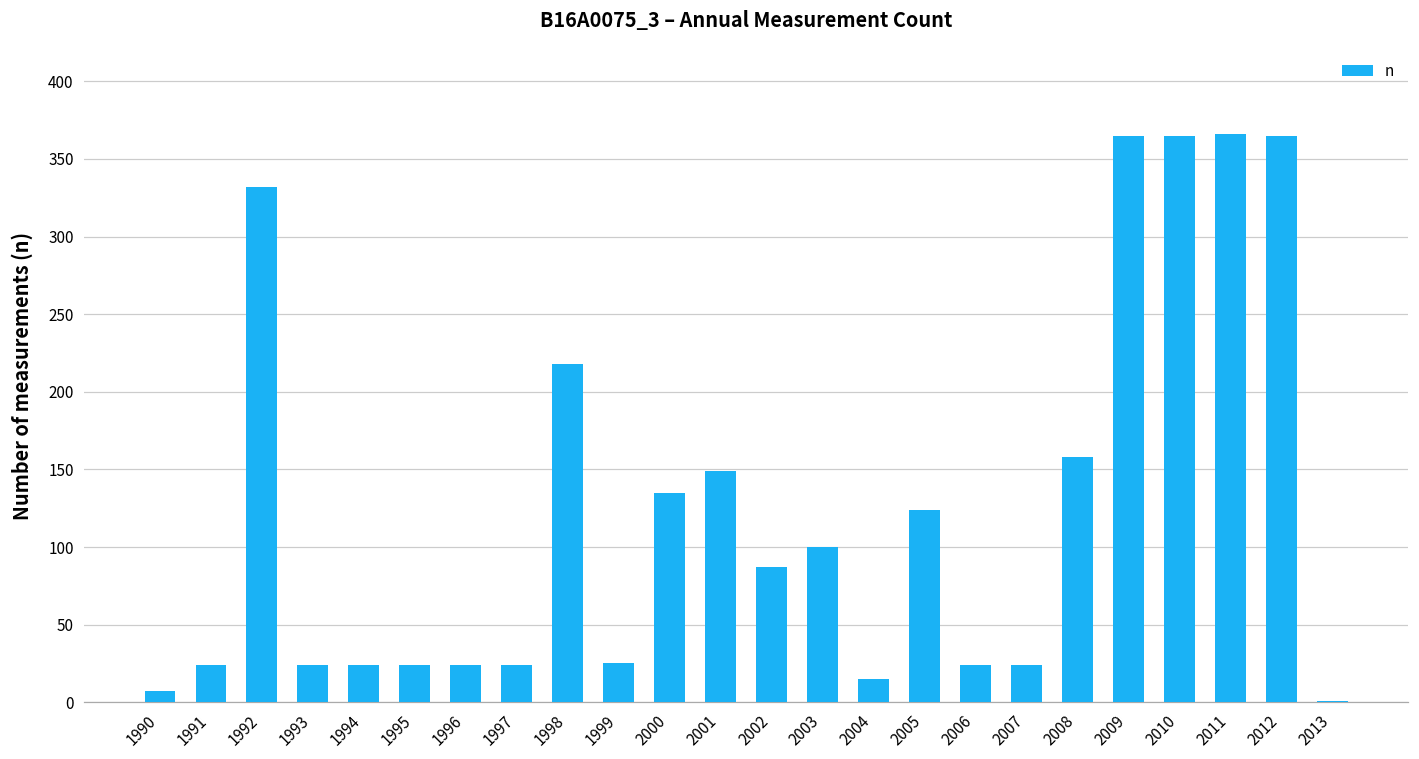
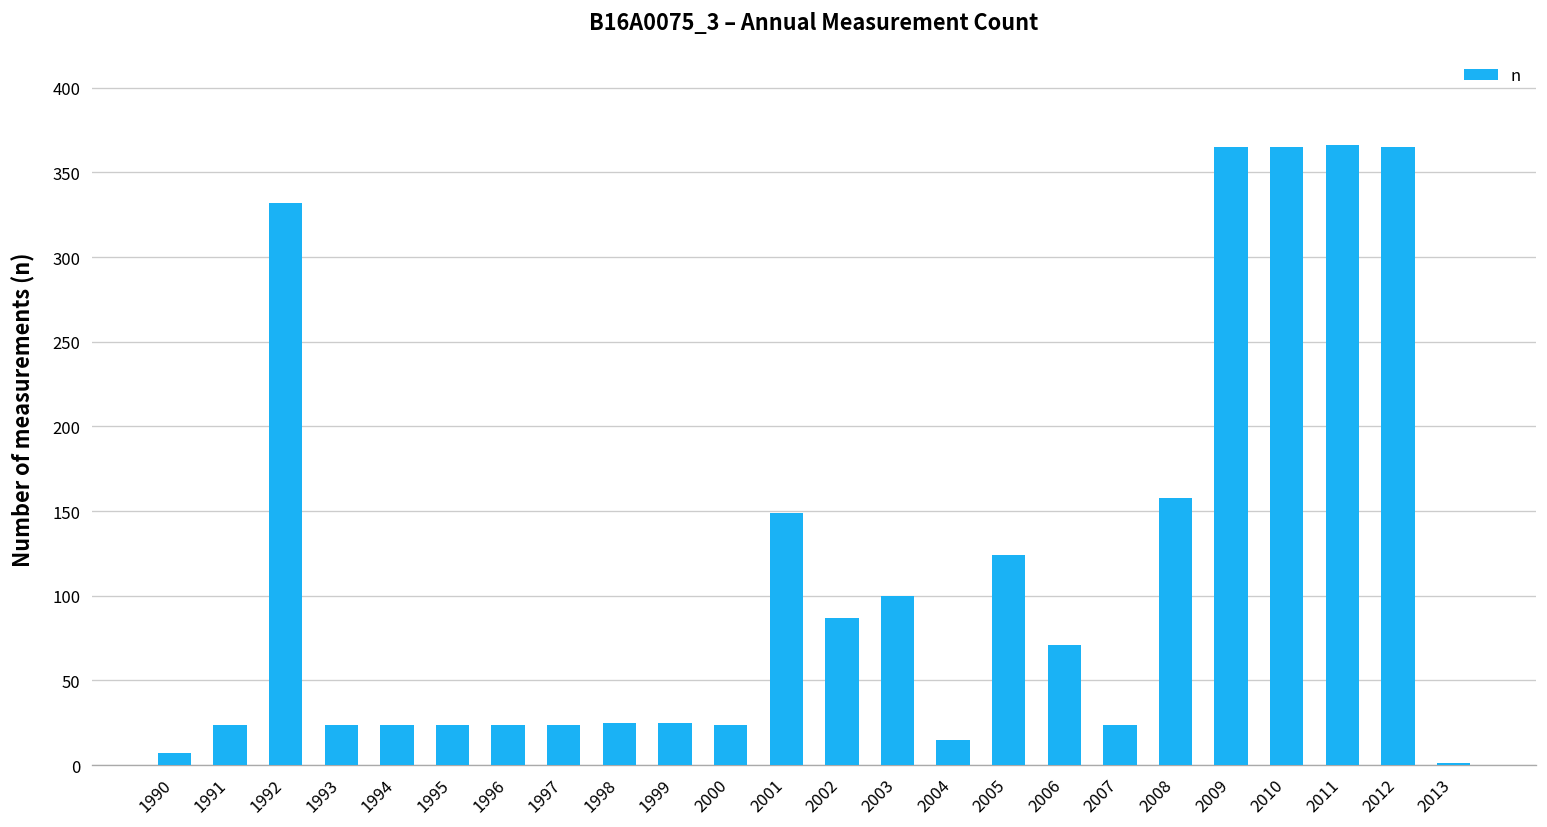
  {
    "1990": 7,
    "1991": 24,
    "1992": 332,
    "1993": 24,
    "1994": 24,
    "1995": 24,
    "1996": 24,
    "1997": 24,
-   "1998": 218,
+   "1998": 25,
    "1999": 25,
-   "2000": 135,
+   "2000": 24,
    "2001": 149,
    "2002": 87,
    "2003": 100,
    "2004": 15,
    "2005": 124,
-   "2006": 24,
+   "2006": 71,
    "2007": 24,
    "2008": 158,
    "2009": 365,
    "2010": 365,
    "2011": 366,
    "2012": 365
  }
